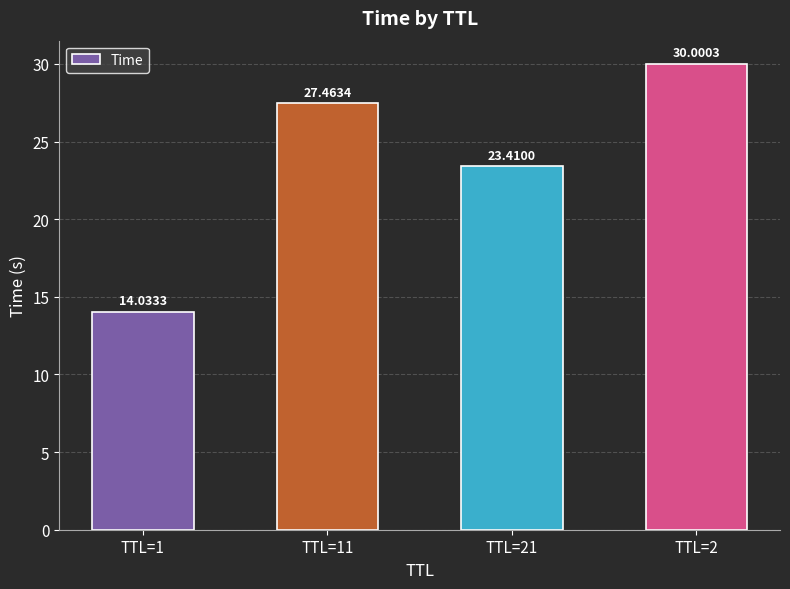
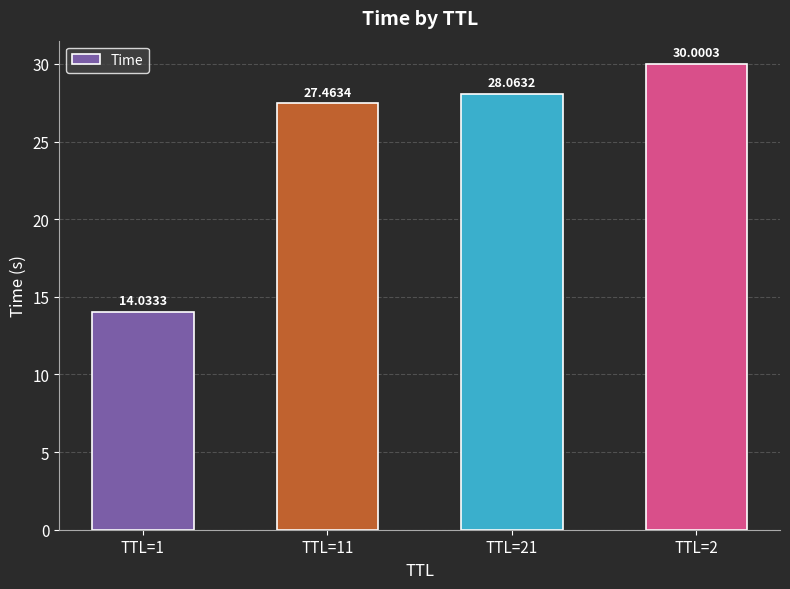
  {
    "TTL=1": 14.0333,
    "TTL=11": 27.4634,
-   "TTL=21": 23.4100,
+   "TTL=21": 28.0632,
    "TTL=2": 30.0003
  }
